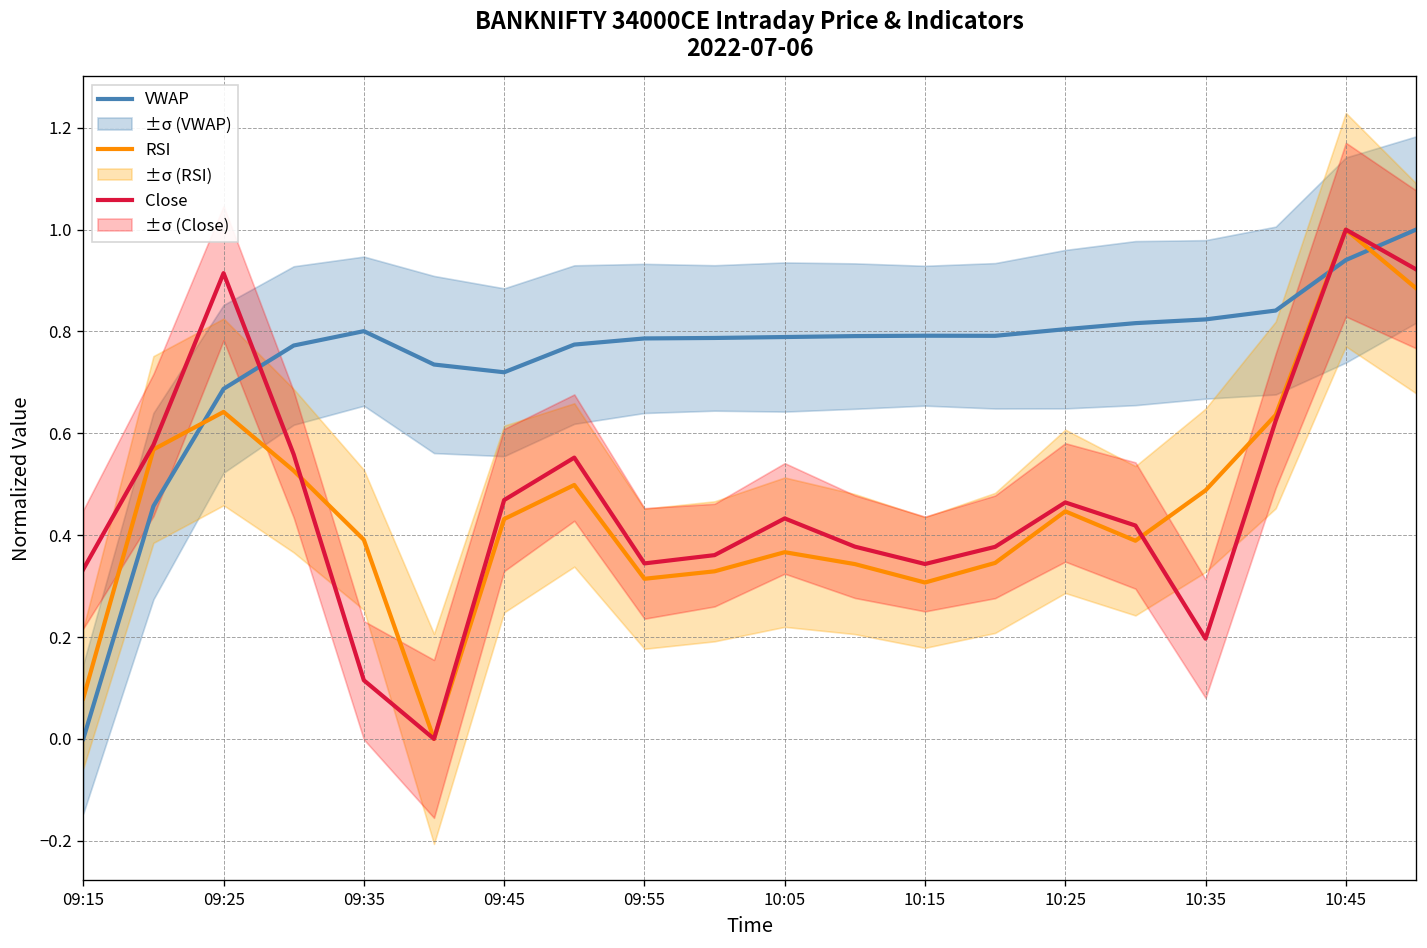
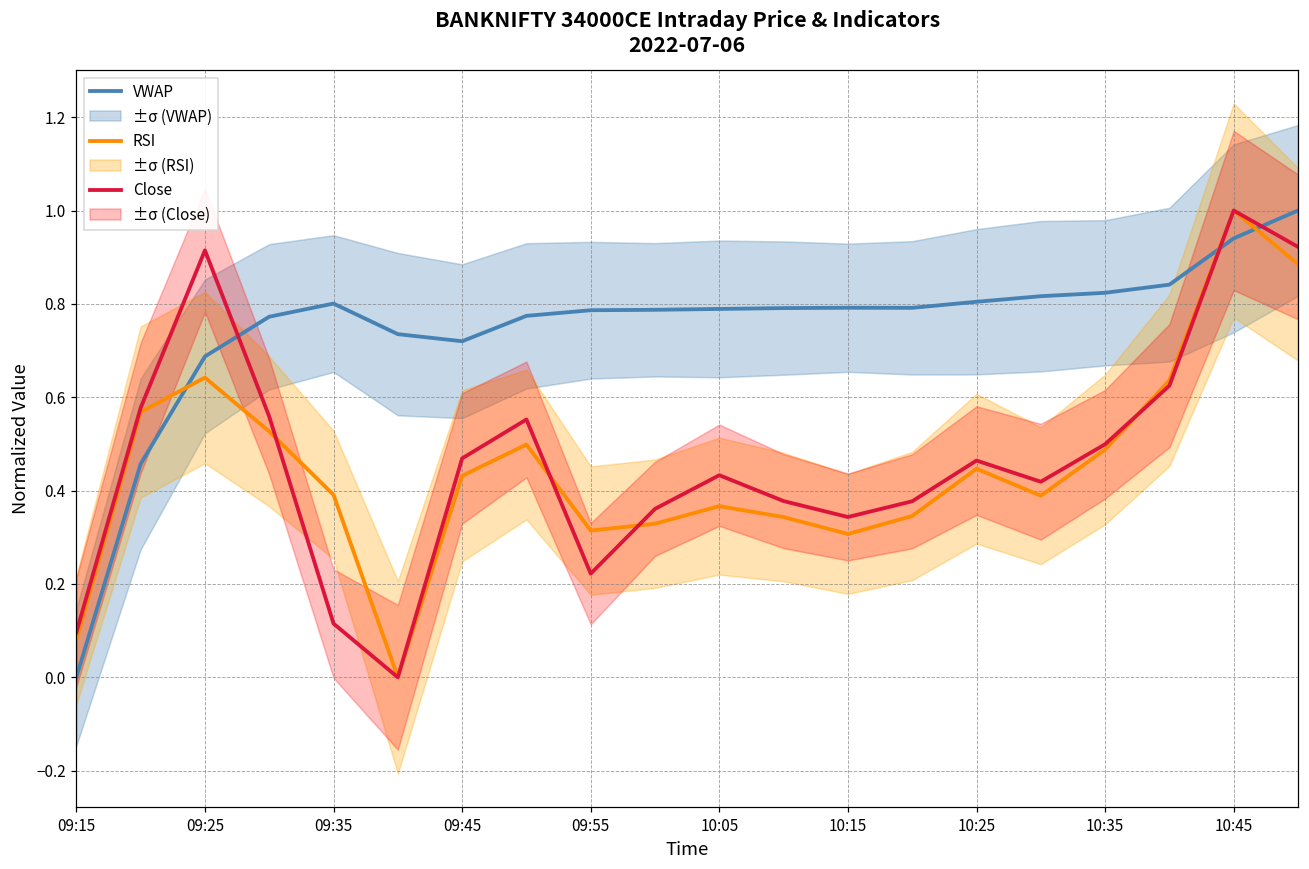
  {
    "Close": {
-     "09:15": 0.33,
+     "09:15": 0.10,
      "09:25": 0.91,
      "09:35": 0.12,
      "09:45": 0.47,
-     "09:55": 0.34,
+     "09:55": 0.22,
      "10:05": 0.43,
      "10:15": 0.34,
      "10:25": 0.46,
-     "10:35": 0.20
+     "10:35": 0.50
    }
  }
